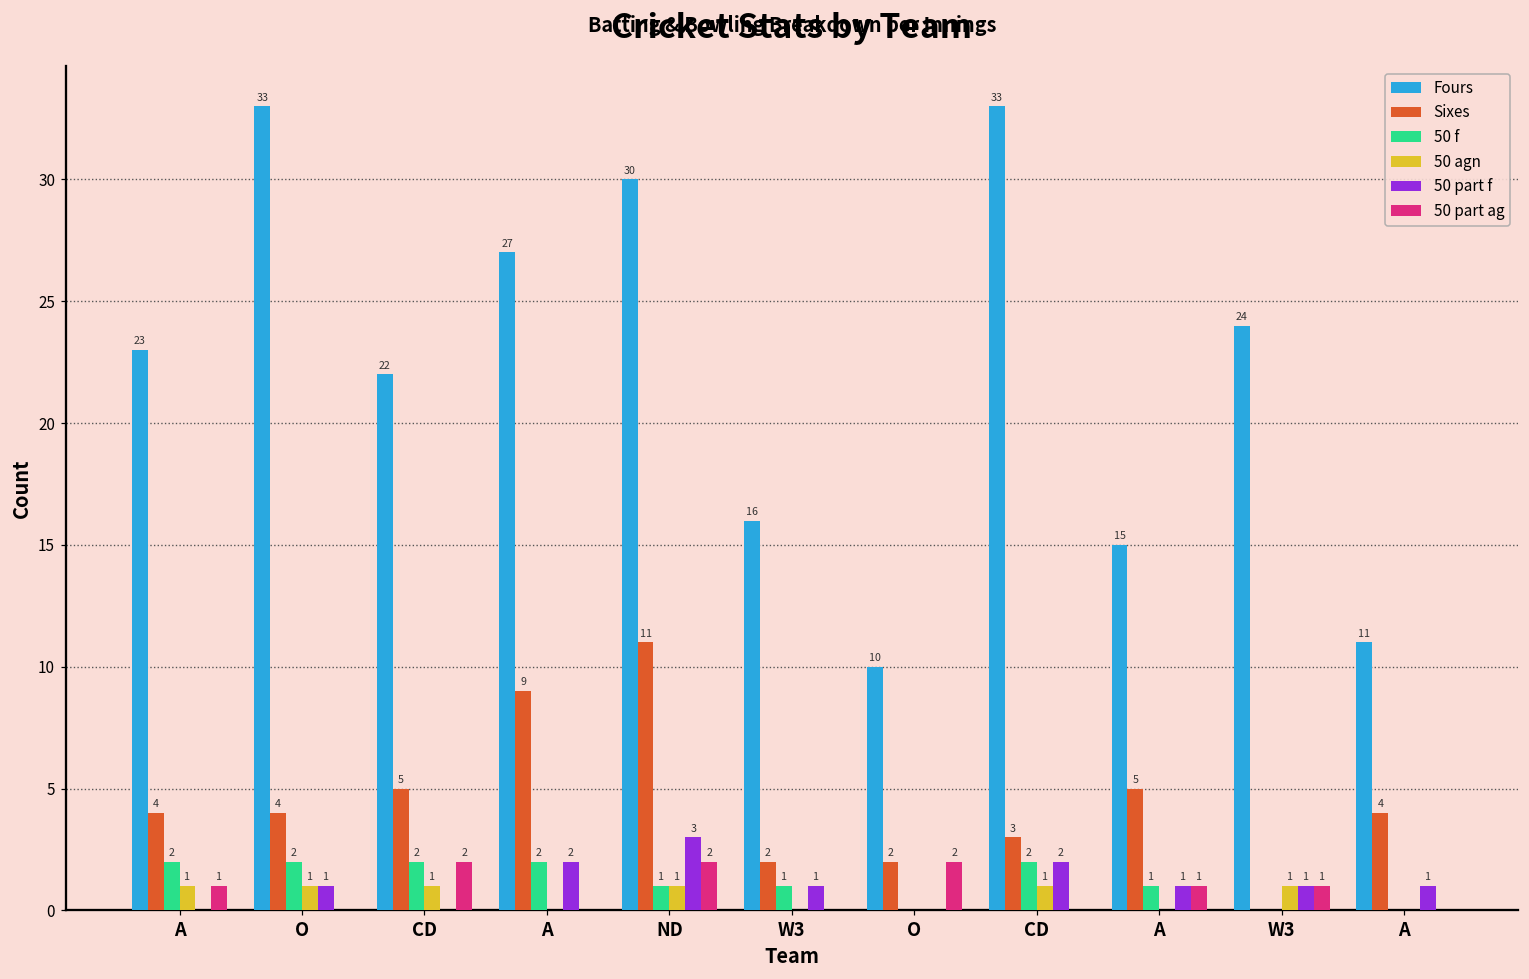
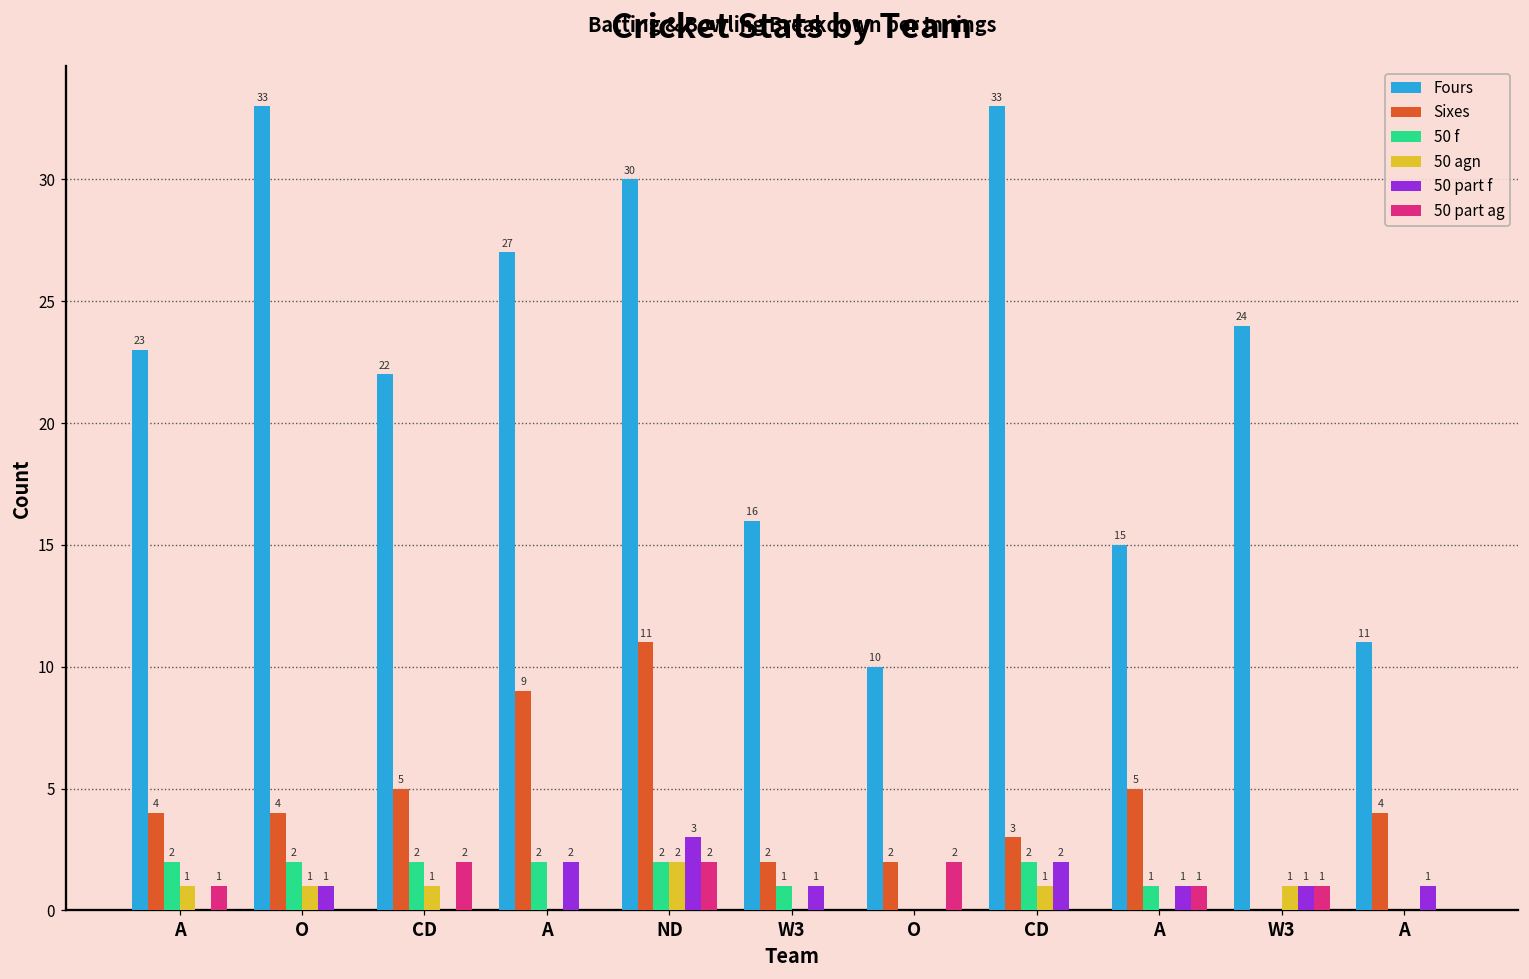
  {
    "Fours": {
      "ND": 30
    },
    "Sixes": {
      "ND": 11
    },
    "50 f": {
-     "ND": 1
+     "ND": 2
    },
    "50 agn": {
-     "ND": 1
+     "ND": 2
    },
    "50 part f": {
      "ND": 3
    },
    "50 part ag": {
      "ND": 2
    }
  }
